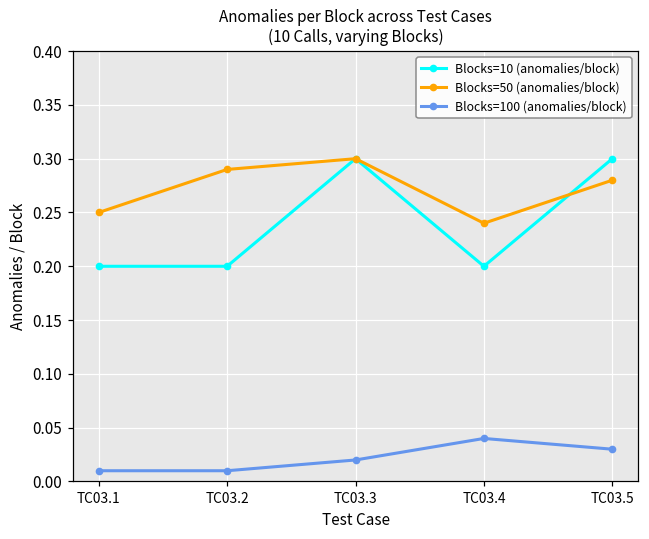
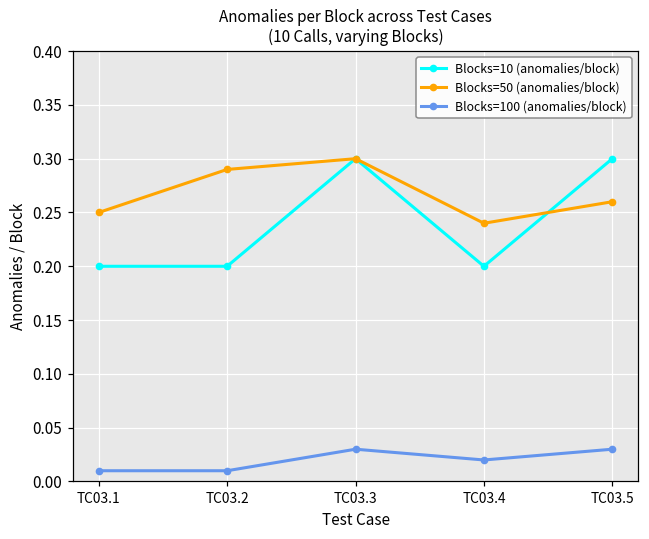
  {
    "Blocks=10 (anomalies/block)": {
      "TC03.1": 0.20,
      "TC03.2": 0.20,
      "TC03.4": 0.20,
      "TC03.5": 0.30
    },
    "Blocks=50 (anomalies/block)": {
      "TC03.1": 0.25,
      "TC03.2": 0.29,
      "TC03.4": 0.24,
-     "TC03.5": 0.28
+     "TC03.5": 0.26
    },
    "Blocks=100 (anomalies/block)": {
      "TC03.1": 0.01,
      "TC03.2": 0.01,
-     "TC03.3": 0.02,
-     "TC03.4": 0.04,
+     "TC03.3": 0.03,
+     "TC03.4": 0.02,
      "TC03.5": 0.03
    }
  }
